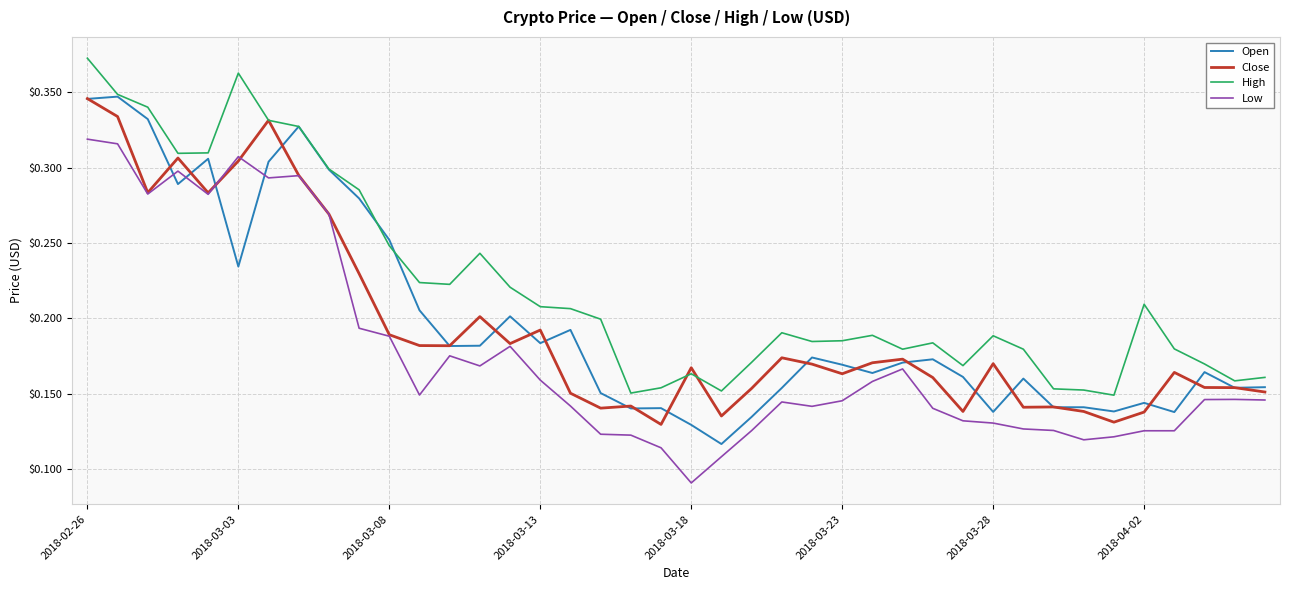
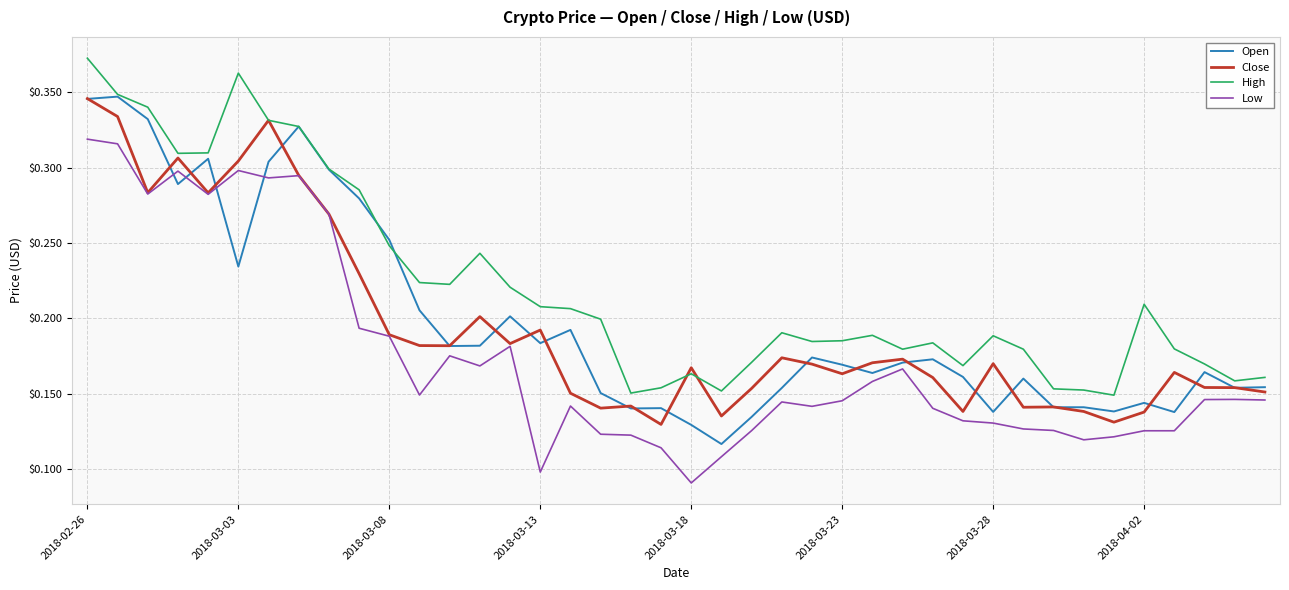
  {
    "Open": {
      "2018-03-03": "$0.234",
      "2018-03-08": "$0.252",
      "2018-03-13": "$0.184",
      "2018-03-18": "$0.129",
      "2018-03-23": "$0.169",
      "2018-03-28": "$0.138",
      "2018-04-02": "$0.144"
    },
    "Close": {
      "2018-03-03": "$0.304",
      "2018-03-13": "$0.192",
      "2018-03-18": "$0.167",
      "2018-03-23": "$0.163",
      "2018-03-28": "$0.170",
      "2018-04-02": "$0.138"
    },
    "High": {
      "2018-02-26": "$0.373",
      "2018-03-03": "$0.363",
      "2018-03-08": "$0.248",
      "2018-03-13": "$0.208",
      "2018-03-18": "$0.163",
      "2018-03-23": "$0.185",
      "2018-03-28": "$0.189",
      "2018-04-02": "$0.209"
    },
    "Low": {
      "2018-02-26": "$0.319",
-     "2018-03-03": "$0.307",
-     "2018-03-13": "$0.159",
+     "2018-03-03": "$0.298",
+     "2018-03-13": "$0.098",
      "2018-03-18": "$0.091",
      "2018-03-23": "$0.145",
      "2018-03-28": "$0.131",
      "2018-04-02": "$0.126"
    }
  }
